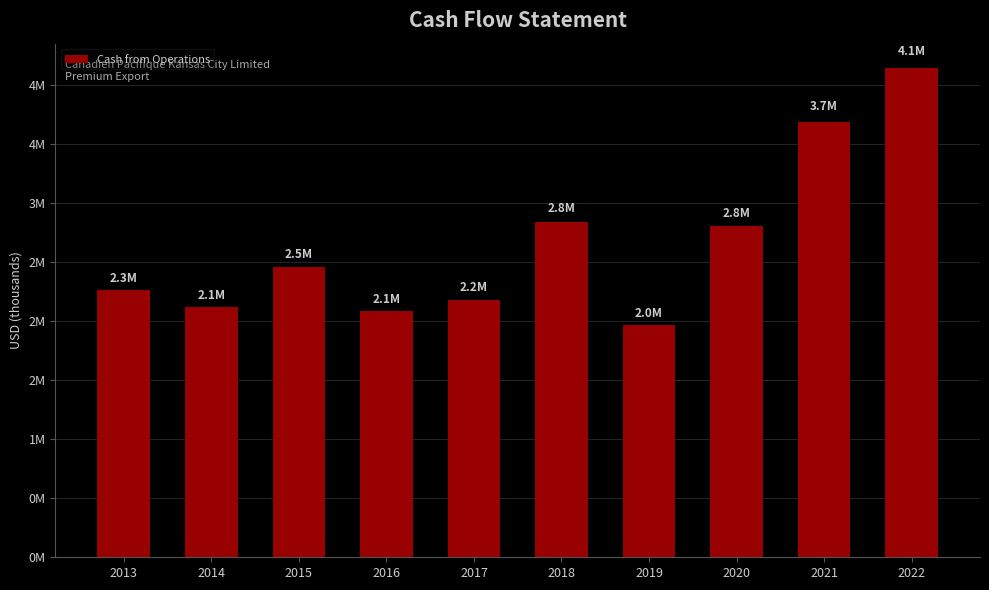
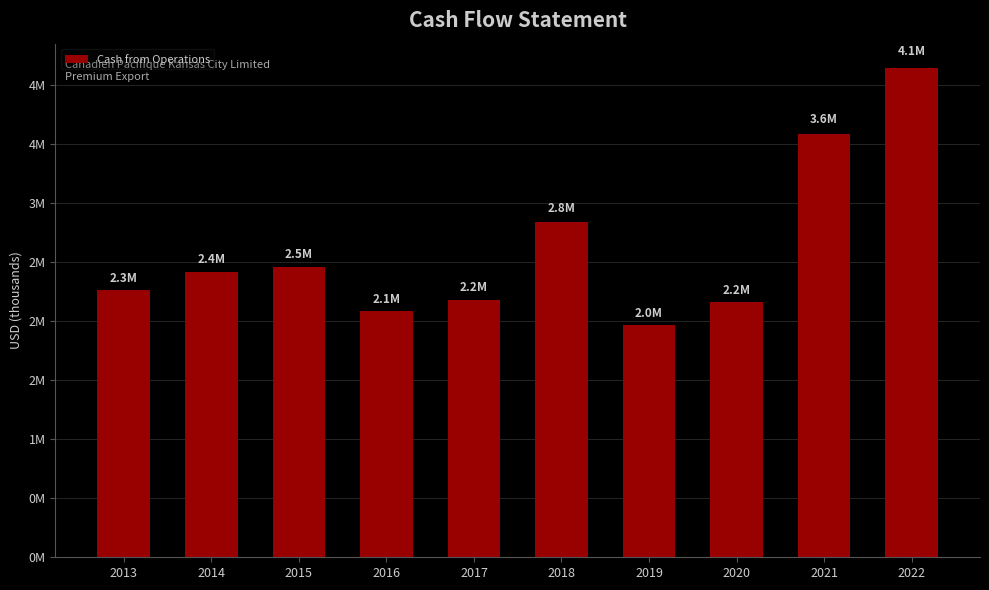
  {
    "2013": "2.3M",
-   "2014": "2.1M",
+   "2014": "2.4M",
    "2015": "2.5M",
    "2016": "2.1M",
    "2017": "2.2M",
    "2018": "2.8M",
    "2019": "2.0M",
-   "2020": "2.8M",
-   "2021": "3.7M",
+   "2020": "2.2M",
+   "2021": "3.6M",
    "2022": "4.1M"
  }
